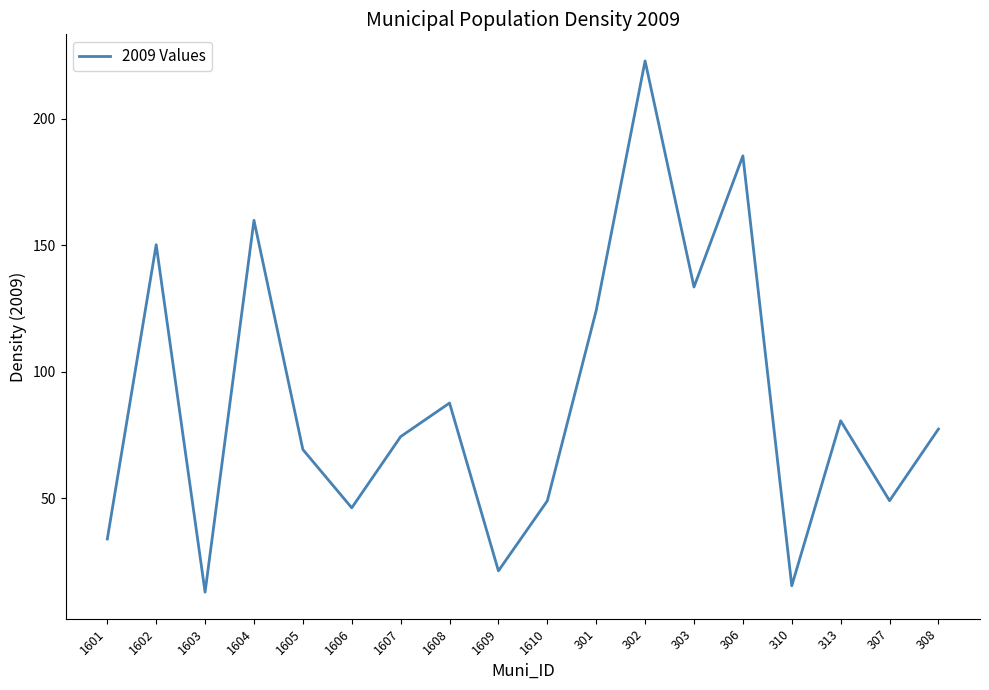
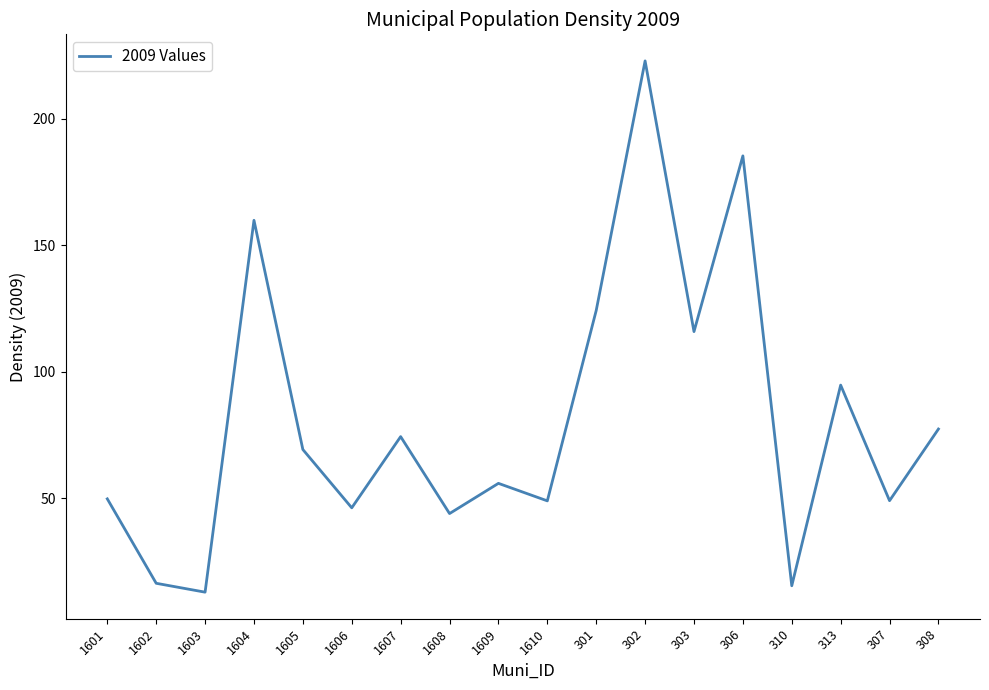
  {
-   "1601": 34,
-   "1602": 150,
+   "1601": 50,
+   "1602": 16,
    "1603": 13,
    "1604": 160,
    "1605": 69,
    "1606": 46,
    "1607": 74,
-   "1608": 88,
-   "1609": 21,
+   "1608": 44,
+   "1609": 56,
    "1610": 49,
    "301": 124,
    "302": 223,
-   "303": 134,
+   "303": 116,
    "306": 185,
    "310": 15,
-   "313": 81,
+   "313": 95,
    "307": 49,
    "308": 77
  }
